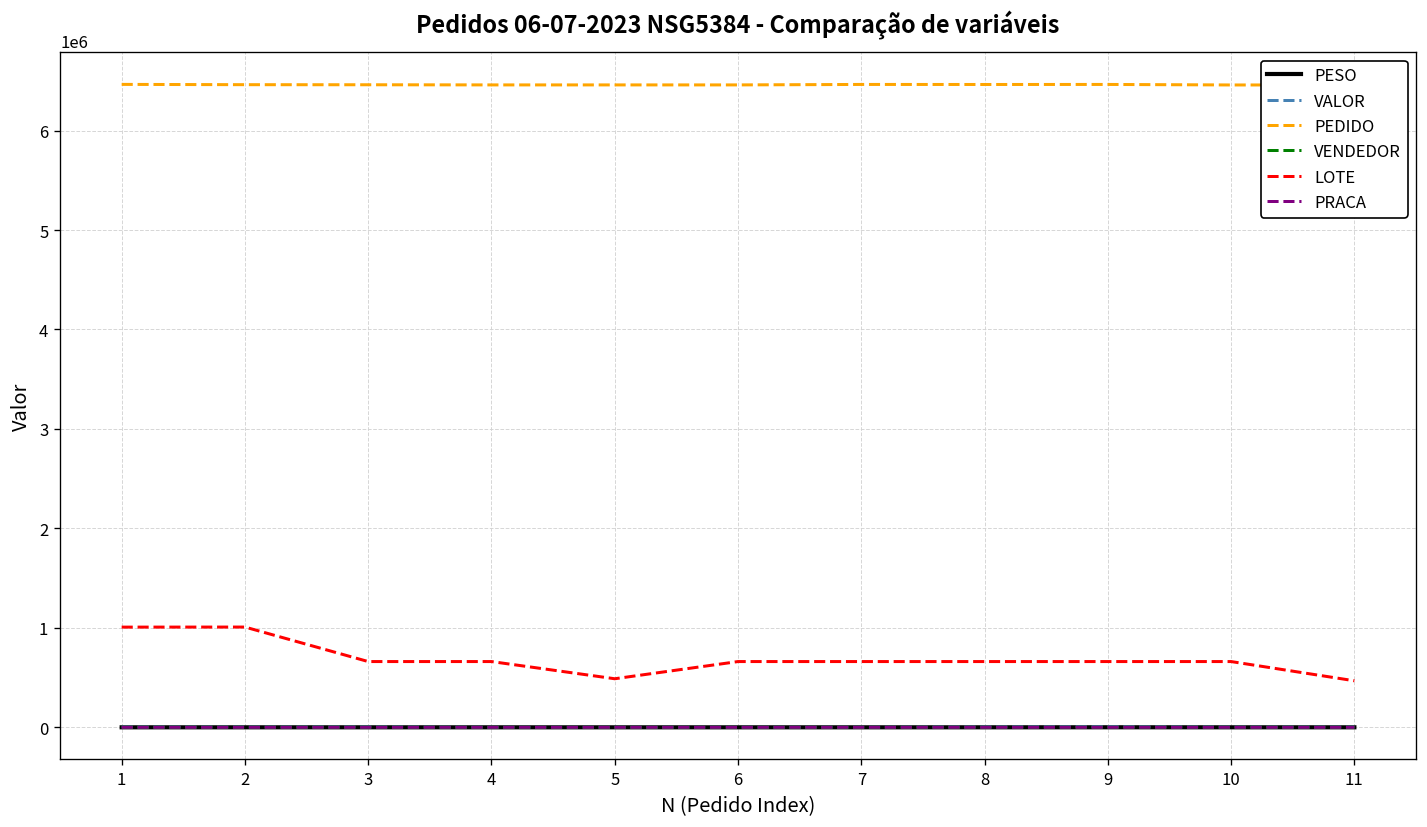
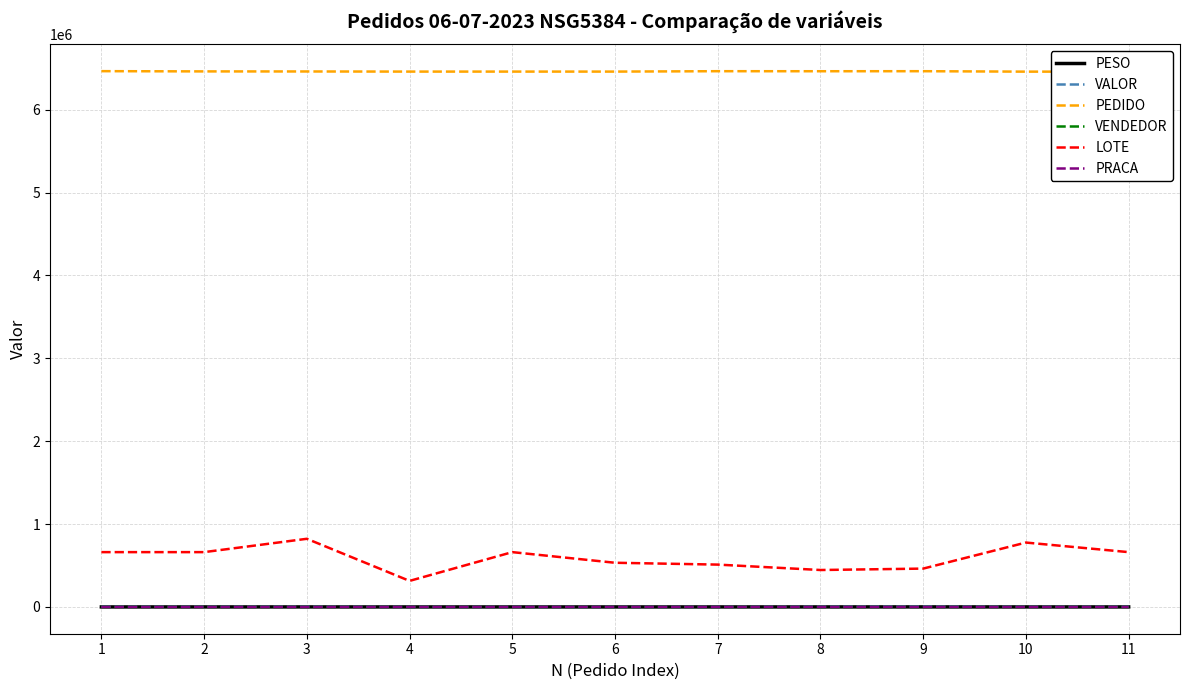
  {
    "PEDIDO": {
      "1": 6500000,
      "2": 6500000,
      "3": 6500000,
      "4": 6500000,
      "5": 6500000,
      "6": 6500000,
      "7": 6500000,
      "8": 6500000,
      "9": 6500000,
      "10": 6500000
    },
    "LOTE": {
-     "1": 1000000,
-     "2": 1000000,
-     "3": 700000,
-     "4": 700000,
-     "5": 500000,
-     "6": 700000,
-     "7": 700000,
-     "8": 700000,
-     "9": 700000,
-     "10": 700000,
-     "11": 500000
+     "1": 700000,
+     "2": 700000,
+     "3": 800000,
+     "4": 300000,
+     "5": 700000,
+     "6": 500000,
+     "7": 500000,
+     "8": 400000,
+     "9": 500000,
+     "10": 800000,
+     "11": 700000
    }
  }
